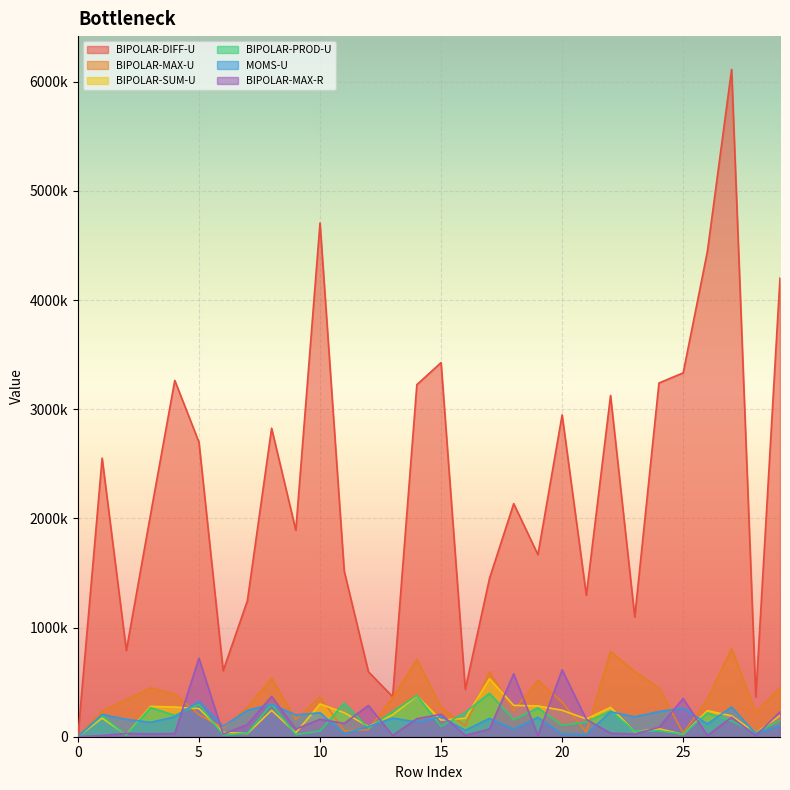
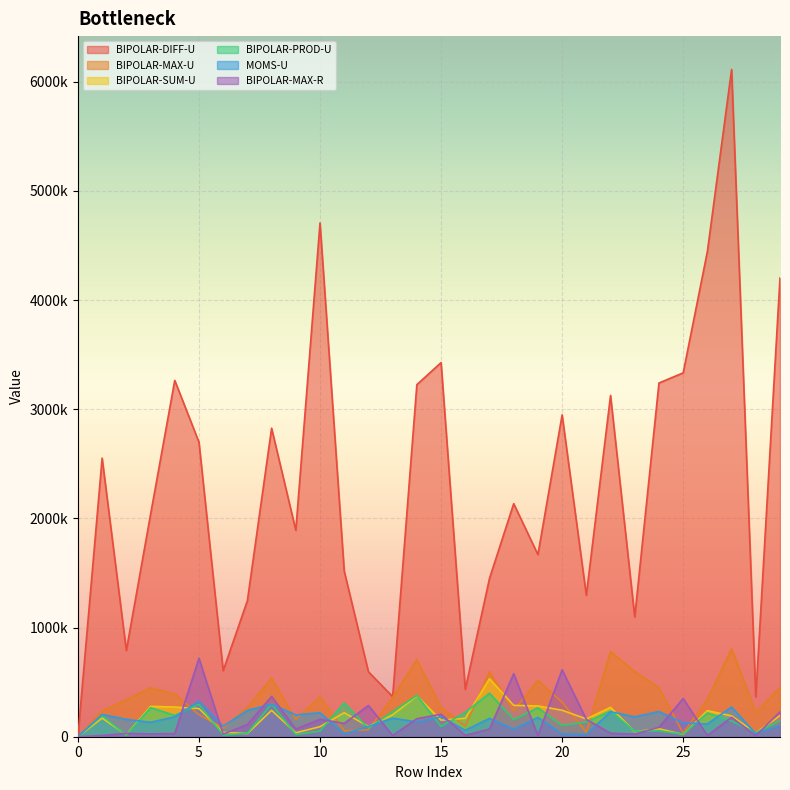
  {
    "BIPOLAR-SUM-U": {
      "5": 260000,
-     "10": 300000,
+     "10": 90000,
      "15": 150000,
      "20": 240000
    },
    "BIPOLAR-PROD-U": {
      "5": 300000,
      "10": 50000,
      "15": 90000,
      "20": 100000
    },
    "MOMS-U": {
      "5": 330000,
      "10": 220000,
      "15": 180000,
      "20": 30000,
-     "25": 260000
+     "25": 130000
    },
    "BIPOLAR-MAX-R": {
      "5": 720000,
      "10": 160000,
      "15": 210000,
      "20": 610000,
      "25": 350000
    }
  }
